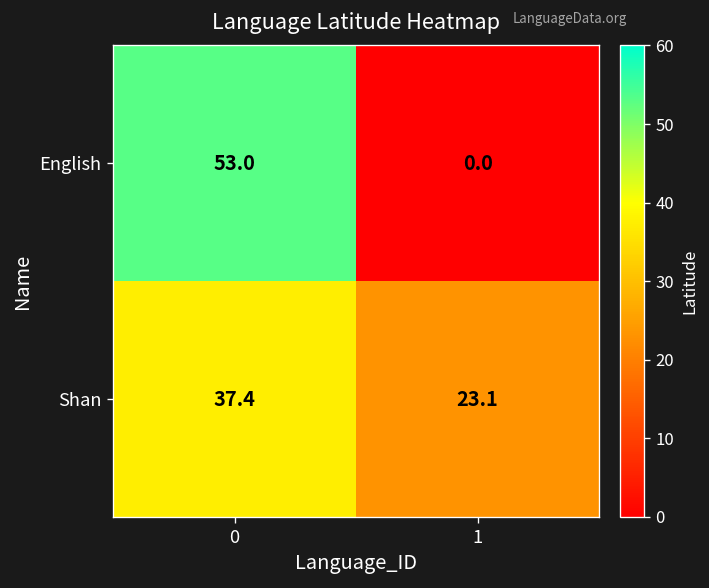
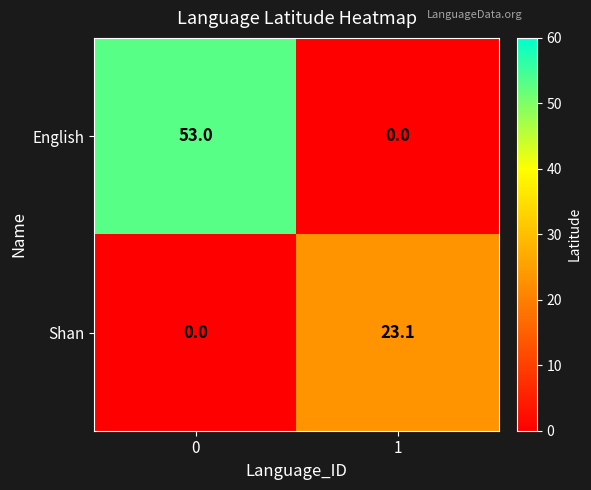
  {
    "English": {
      "0": 53.0,
      "1": 0.0
    },
    "Shan": {
-     "0": 37.4,
+     "0": 0.0,
      "1": 23.1
    }
  }
